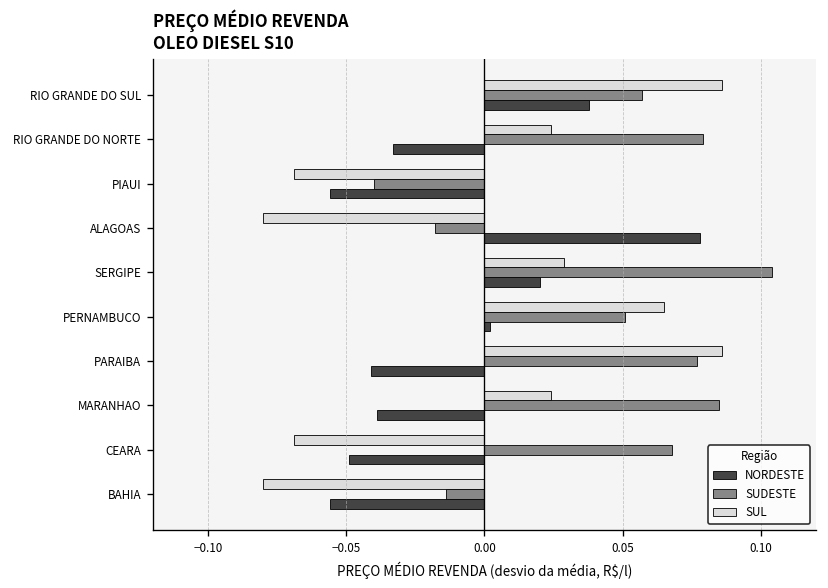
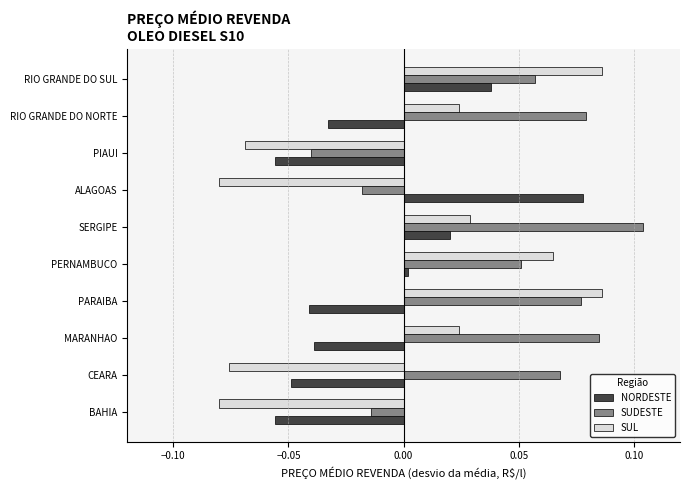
  {
    "NORDESTE": {
      "RIO GRANDE DO SUL": 0.038,
      "RIO GRANDE DO NORTE": -0.033,
      "PIAUI": -0.056,
      "ALAGOAS": 0.078,
      "SERGIPE": 0.020,
      "PERNAMBUCO": 0.002,
      "PARAIBA": -0.041,
      "MARANHAO": -0.039,
      "CEARA": -0.049,
      "BAHIA": -0.056
    },
    "SUDESTE": {
      "RIO GRANDE DO SUL": 0.057,
      "RIO GRANDE DO NORTE": 0.079,
      "PIAUI": -0.040,
      "ALAGOAS": -0.018,
      "SERGIPE": 0.104,
      "PERNAMBUCO": 0.051,
      "PARAIBA": 0.077,
      "MARANHAO": 0.085,
      "CEARA": 0.068,
      "BAHIA": -0.014
    },
    "SUL": {
      "RIO GRANDE DO SUL": 0.086,
      "RIO GRANDE DO NORTE": 0.024,
      "PIAUI": -0.069,
      "ALAGOAS": -0.080,
      "SERGIPE": 0.029,
      "PERNAMBUCO": 0.065,
      "PARAIBA": 0.086,
      "MARANHAO": 0.024,
-     "CEARA": -0.069,
+     "CEARA": -0.076,
      "BAHIA": -0.080
    }
  }
